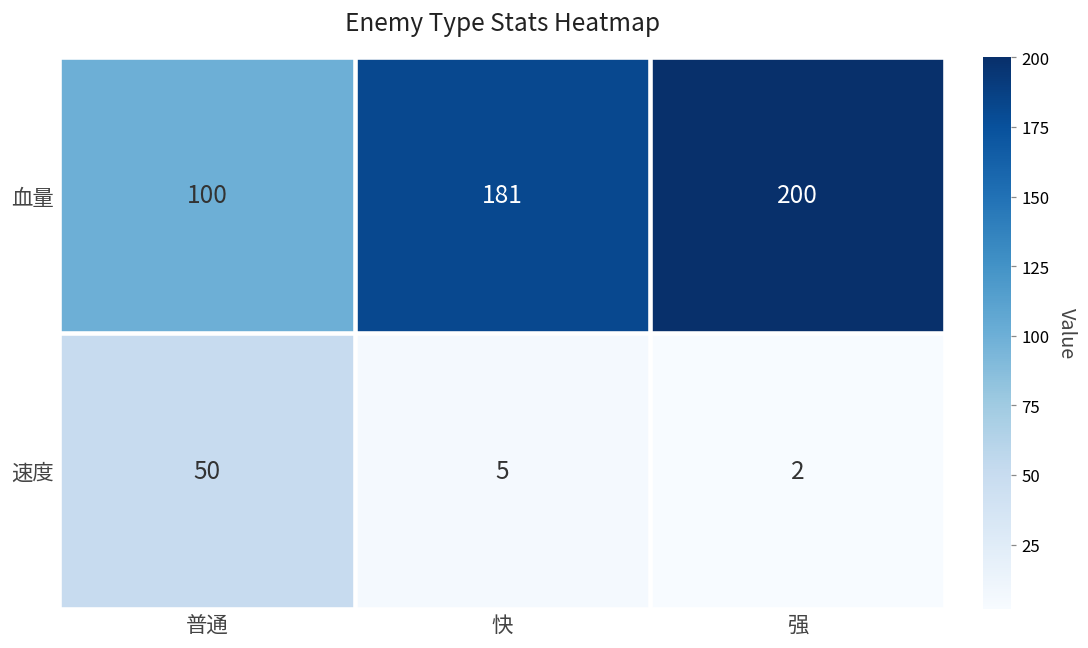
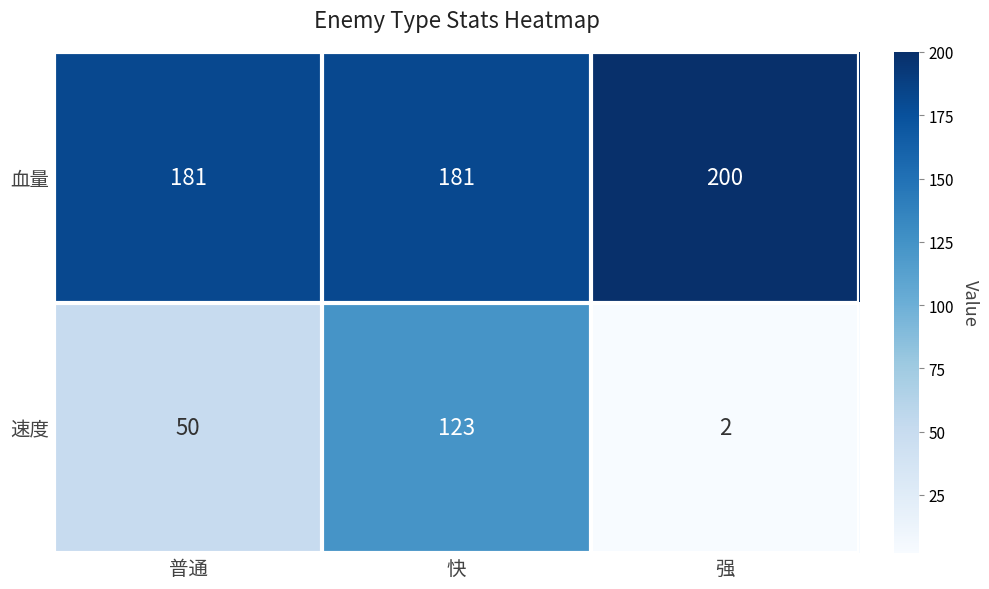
  {
    "血量": {
-     "普通": 100,
+     "普通": 181,
      "快": 181,
      "强": 200
    },
    "速度": {
      "普通": 50,
-     "快": 5,
+     "快": 123,
      "强": 2
    }
  }
